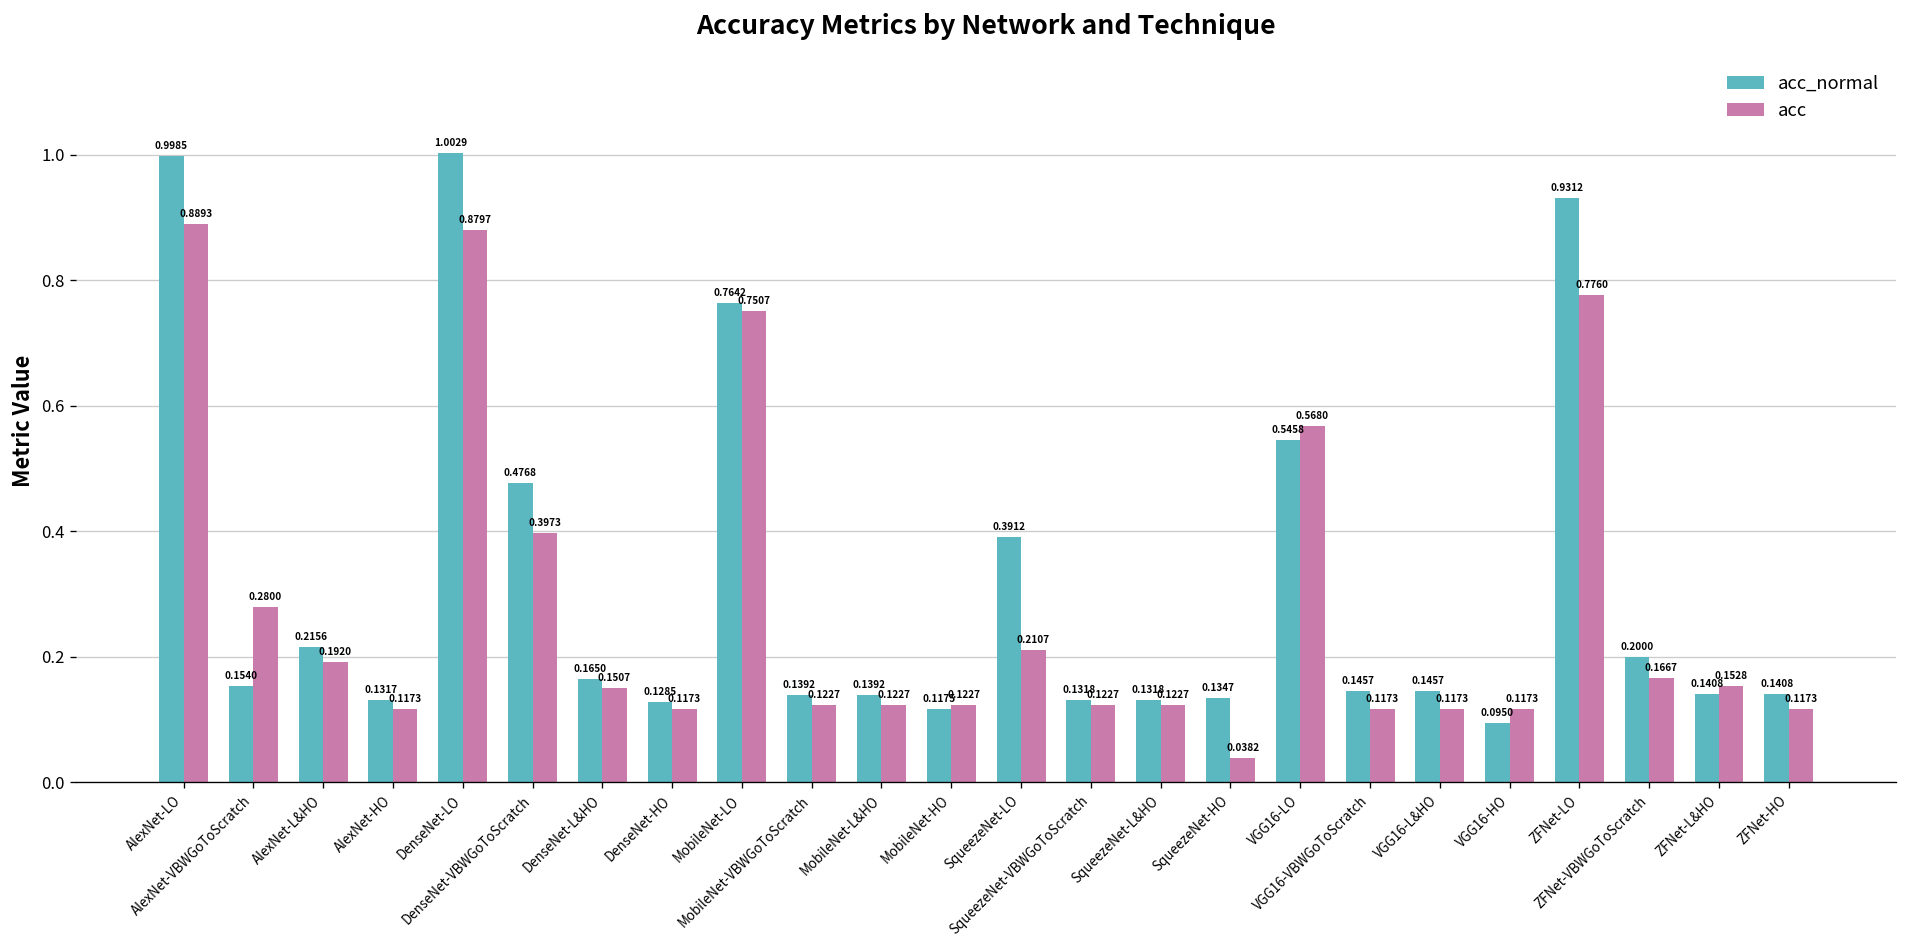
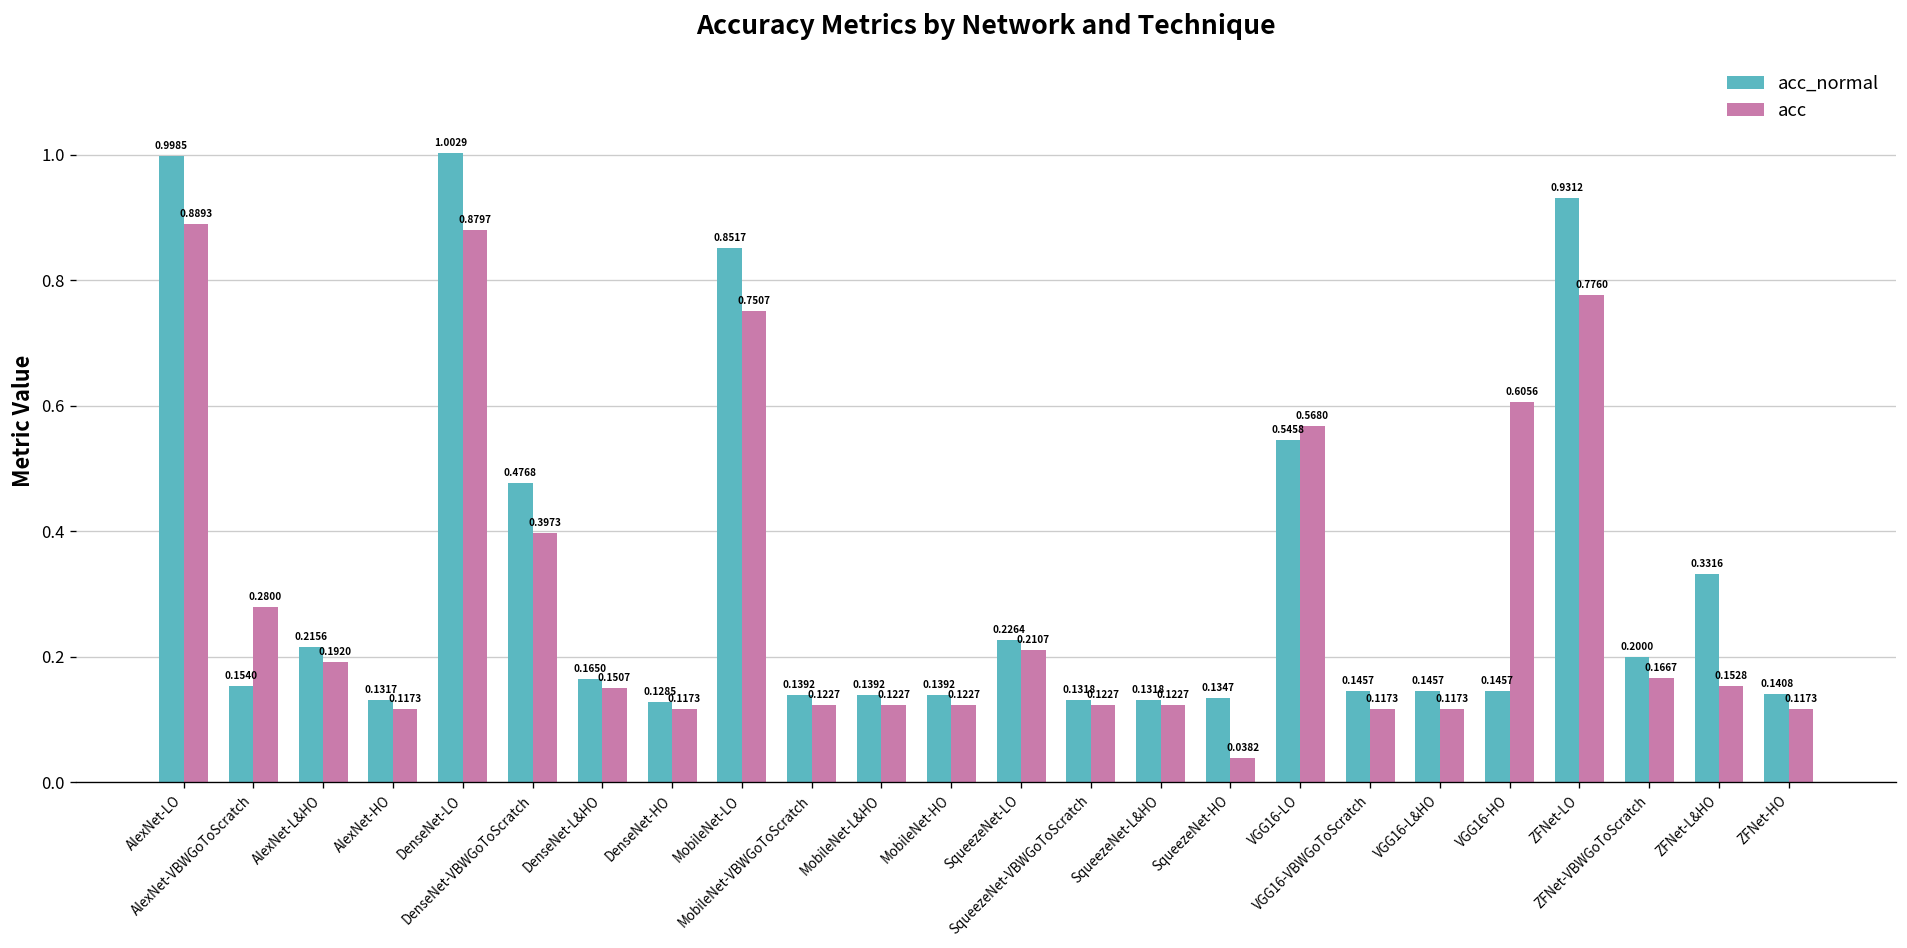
  {
    "acc_normal": {
      "AlexNet-LO": 0.9985,
      "AlexNet-VBWGoToScratch": 0.1540,
      "AlexNet-L&HO": 0.2156,
      "AlexNet-HO": 0.1317,
      "DenseNet-LO": 1.0029,
      "DenseNet-VBWGoToScratch": 0.4768,
      "DenseNet-L&HO": 0.1650,
      "DenseNet-HO": 0.1285,
-     "MobileNet-LO": 0.7642,
+     "MobileNet-LO": 0.8517,
      "MobileNet-VBWGoToScratch": 0.1392,
      "MobileNet-L&HO": 0.1392,
-     "MobileNet-HO": 0.1175,
-     "SqueezeNet-LO": 0.3912,
+     "MobileNet-HO": 0.1392,
+     "SqueezeNet-LO": 0.2264,
      "SqueezeNet-VBWGoToScratch": 0.1318,
      "SqueezeNet-L&HO": 0.1318,
      "SqueezeNet-HO": 0.1347,
      "VGG16-LO": 0.5458,
      "VGG16-VBWGoToScratch": 0.1457,
      "VGG16-L&HO": 0.1457,
-     "VGG16-HO": 0.0950,
+     "VGG16-HO": 0.1457,
      "ZFNet-LO": 0.9312,
      "ZFNet-VBWGoToScratch": 0.2000,
-     "ZFNet-L&HO": 0.1408,
+     "ZFNet-L&HO": 0.3316,
      "ZFNet-HO": 0.1408
    },
    "acc": {
      "AlexNet-LO": 0.8893,
      "AlexNet-VBWGoToScratch": 0.2800,
      "AlexNet-L&HO": 0.1920,
      "AlexNet-HO": 0.1173,
      "DenseNet-LO": 0.8797,
      "DenseNet-VBWGoToScratch": 0.3973,
      "DenseNet-L&HO": 0.1507,
      "DenseNet-HO": 0.1173,
      "MobileNet-LO": 0.7507,
      "MobileNet-VBWGoToScratch": 0.1227,
      "MobileNet-L&HO": 0.1227,
      "SqueezeNet-LO": 0.2107,
      "SqueezeNet-VBWGoToScratch": 0.1227,
      "SqueezeNet-L&HO": 0.1227,
      "SqueezeNet-HO": 0.0382,
      "VGG16-LO": 0.5680,
      "VGG16-VBWGoToScratch": 0.1173,
      "VGG16-L&HO": 0.1173,
-     "VGG16-HO": 0.1173,
+     "VGG16-HO": 0.6056,
      "ZFNet-LO": 0.7760,
      "ZFNet-VBWGoToScratch": 0.1667,
      "ZFNet-L&HO": 0.1528,
      "ZFNet-HO": 0.1173
    }
  }
